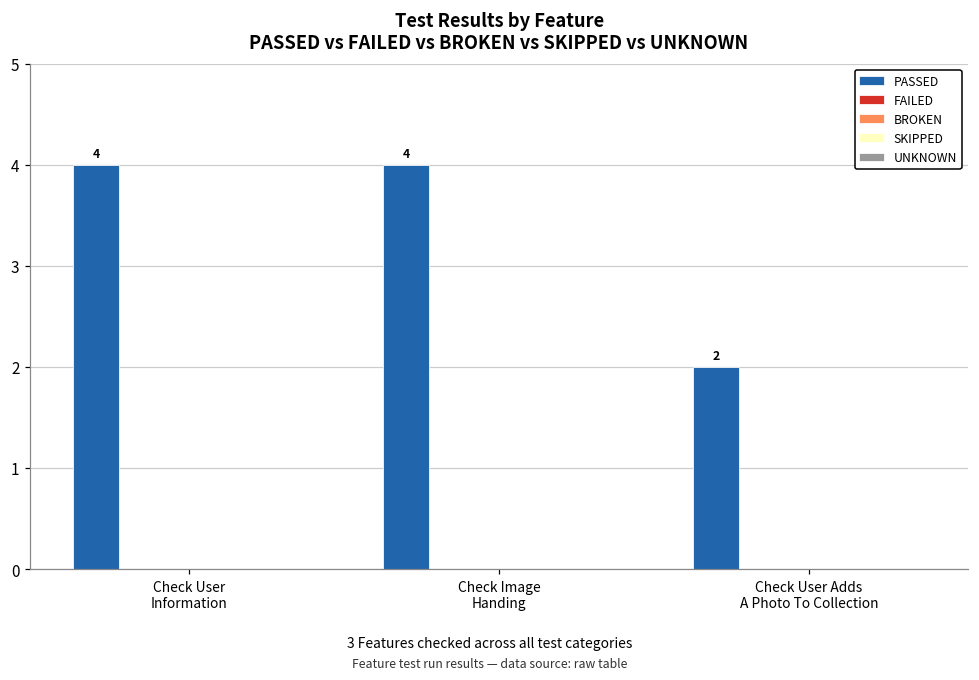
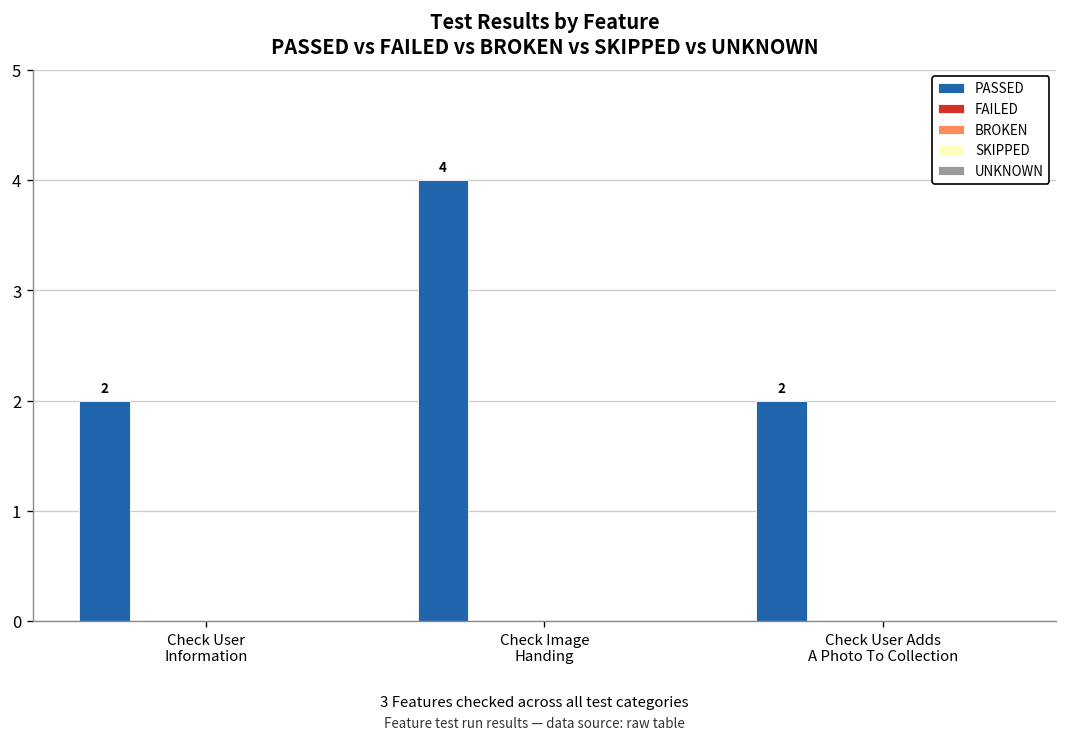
  {
    "PASSED": {
-     "Check User Information": 4,
+     "Check User Information": 2,
      "Check Image Handing": 4,
      "Check User Adds A Photo To Collection": 2
    },
    "FAILED": {
      "Check User Information": 0.0,
      "Check Image Handing": 0.0,
      "Check User Adds A Photo To Collection": 0.0
    },
    "BROKEN": {
      "Check User Information": 0.0,
      "Check Image Handing": 0.0,
      "Check User Adds A Photo To Collection": 0.0
    },
    "SKIPPED": {
      "Check User Information": 0.0,
      "Check Image Handing": 0.0,
      "Check User Adds A Photo To Collection": 0.0
    },
    "UNKNOWN": {
      "Check User Information": 0.0,
      "Check Image Handing": 0.0,
      "Check User Adds A Photo To Collection": 0.0
    }
  }
